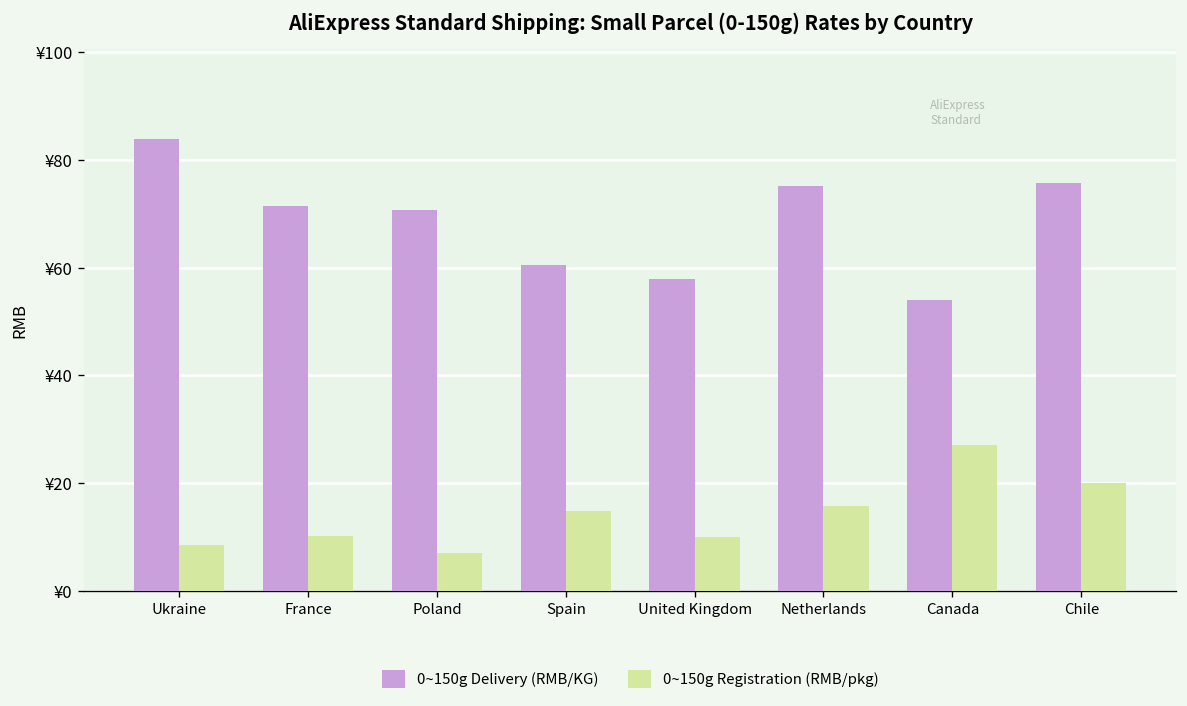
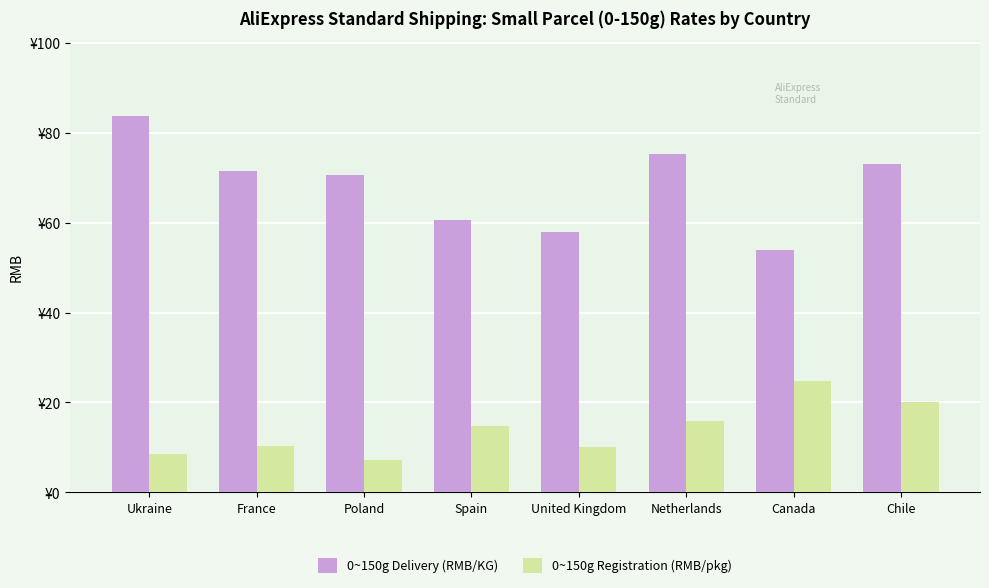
  {
    "0~150g Delivery (RMB/KG)": {
      "Ukraine": "¥84",
      "France": "¥71",
      "Poland": "¥71",
      "Spain": "¥61",
      "United Kingdom": "¥58",
      "Netherlands": "¥75",
      "Canada": "¥54",
-     "Chile": "¥76"
+     "Chile": "¥73"
    },
    "0~150g Registration (RMB/pkg)": {
      "Ukraine": "¥9",
      "France": "¥10",
      "Poland": "¥7",
      "Spain": "¥15",
      "United Kingdom": "¥10",
      "Netherlands": "¥16",
-     "Canada": "¥27",
+     "Canada": "¥25",
      "Chile": "¥20"
    }
  }
